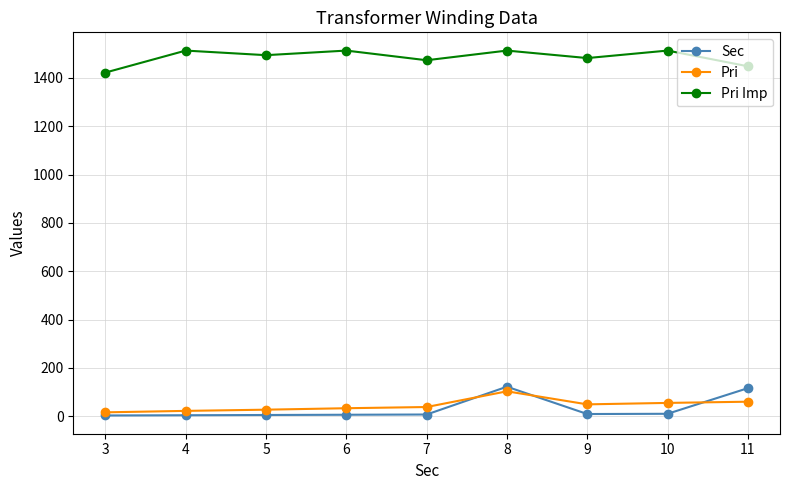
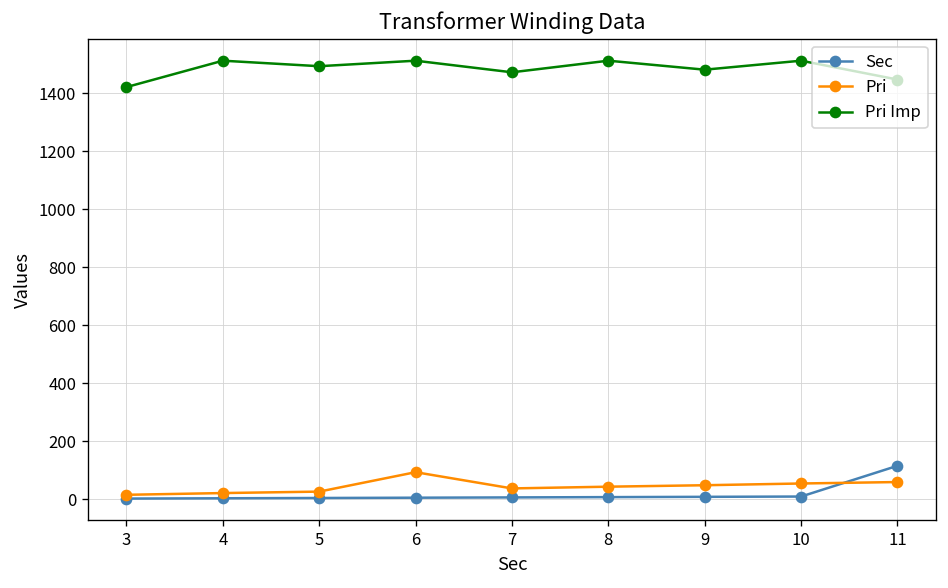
  {
    "Sec": {
      "3": 0,
      "4": 0,
      "5": 10,
      "6": 10,
      "7": 10,
-     "8": 120,
+     "8": 10,
      "9": 10,
      "10": 10,
      "11": 120
    },
    "Pri": {
      "3": 20,
      "4": 20,
      "5": 30,
-     "6": 30,
+     "6": 90,
      "7": 40,
-     "8": 100,
+     "8": 40,
      "9": 50,
      "10": 60,
      "11": 60
    },
    "Pri Imp": {
      "3": 1420,
      "4": 1510,
      "5": 1490,
      "6": 1510,
      "7": 1470,
      "8": 1510,
      "9": 1480,
      "10": 1510
    }
  }
